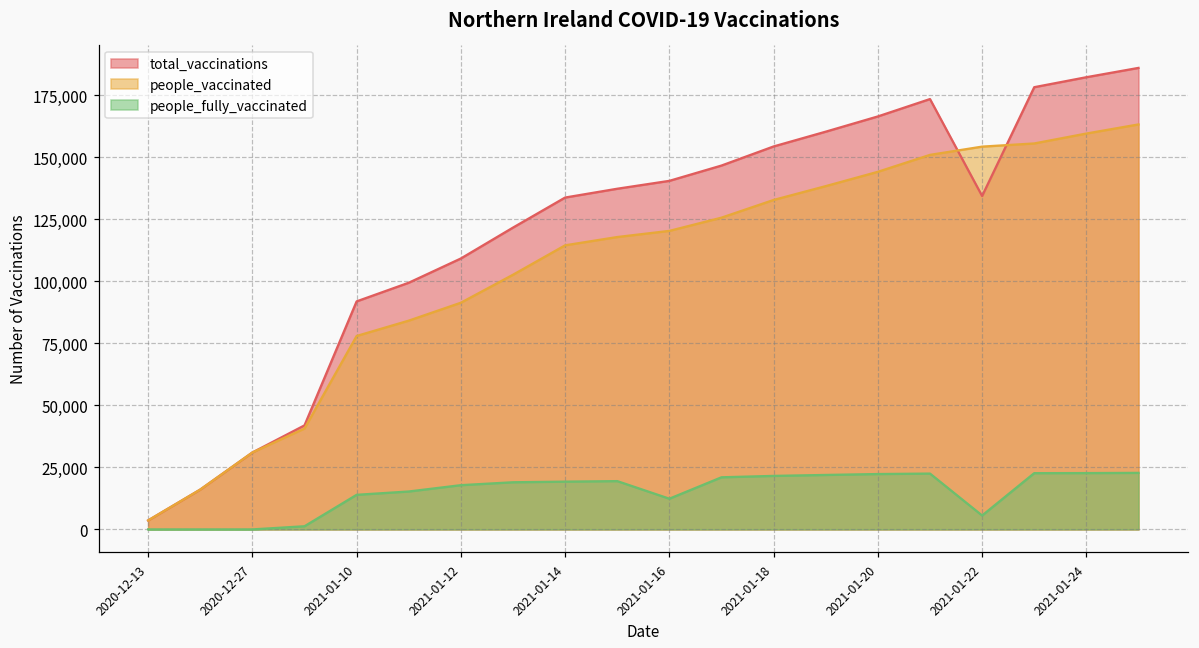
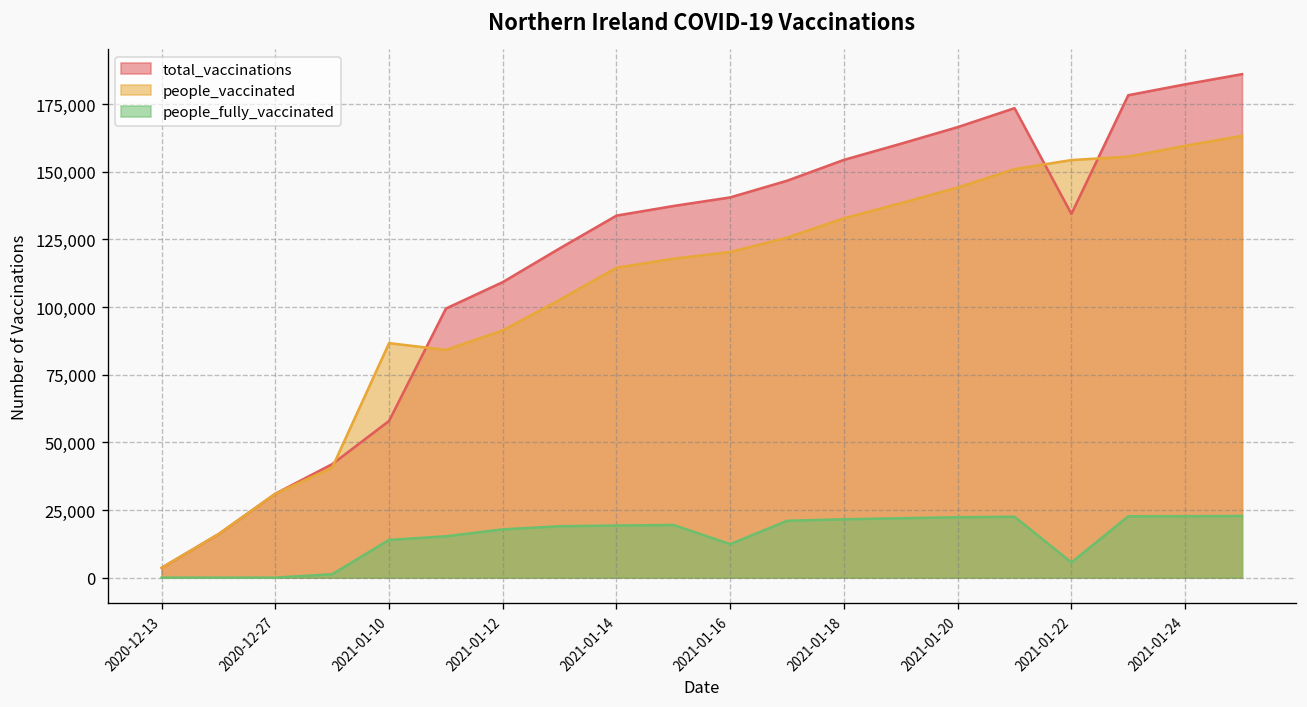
  {
    "total_vaccinations": {
-     "2021-01-10": "92,000",
+     "2021-01-10": "58,000",
      "2021-01-12": "109,000",
      "2021-01-14": "134,000",
      "2021-01-16": "141,000",
      "2021-01-18": "154,000",
      "2021-01-20": "167,000",
      "2021-01-22": "134,000",
      "2021-01-24": "182,000"
    },
    "people_vaccinated": {
-     "2021-01-10": "78,000",
+     "2021-01-10": "87,000",
      "2021-01-12": "91,000",
      "2021-01-14": "115,000",
      "2021-01-16": "120,000",
      "2021-01-18": "133,000",
      "2021-01-20": "144,000",
      "2021-01-22": "154,000",
      "2021-01-24": "160,000"
    },
    "people_fully_vaccinated": {
      "2020-12-13": "0",
      "2020-12-27": "0",
      "2021-01-10": "14,000",
      "2021-01-12": "18,000",
      "2021-01-14": "19,000",
      "2021-01-16": "12,000",
      "2021-01-18": "22,000",
      "2021-01-20": "22,000",
      "2021-01-22": "6,000",
      "2021-01-24": "23,000"
    }
  }
